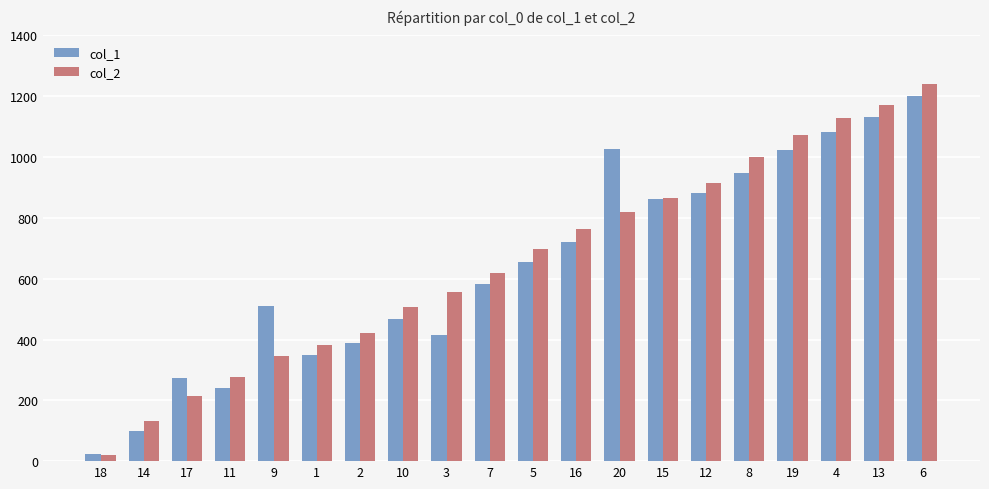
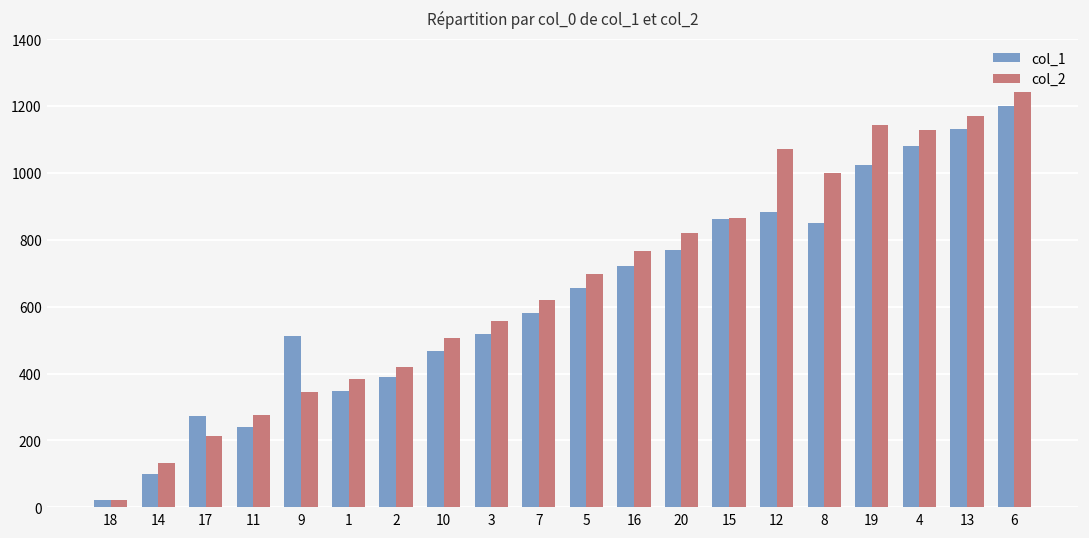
  {
    "col_1": {
      "18": 20,
      "14": 100,
      "17": 270,
      "11": 240,
      "9": 510,
      "1": 350,
      "2": 390,
      "10": 470,
-     "3": 410,
+     "3": 520,
      "7": 580,
      "5": 660,
      "16": 720,
-     "20": 1030,
+     "20": 770,
      "15": 860,
      "12": 880,
-     "8": 950,
+     "8": 850,
      "19": 1020,
      "4": 1080,
      "13": 1130,
      "6": 1200
    },
    "col_2": {
      "18": 20,
      "14": 130,
      "17": 210,
      "11": 280,
      "9": 350,
      "1": 380,
      "2": 420,
      "10": 510,
      "3": 560,
      "7": 620,
      "5": 700,
      "16": 770,
      "20": 820,
      "15": 870,
-     "12": 920,
+     "12": 1070,
      "8": 1000,
-     "19": 1070,
+     "19": 1140,
      "4": 1130,
      "13": 1170,
      "6": 1240
    }
  }
